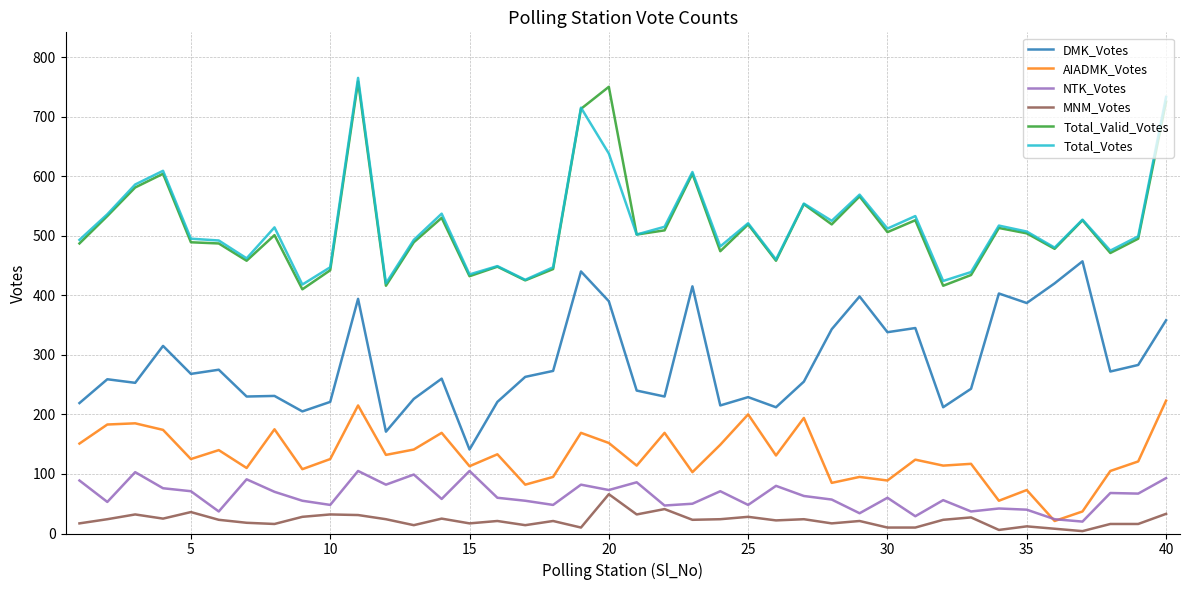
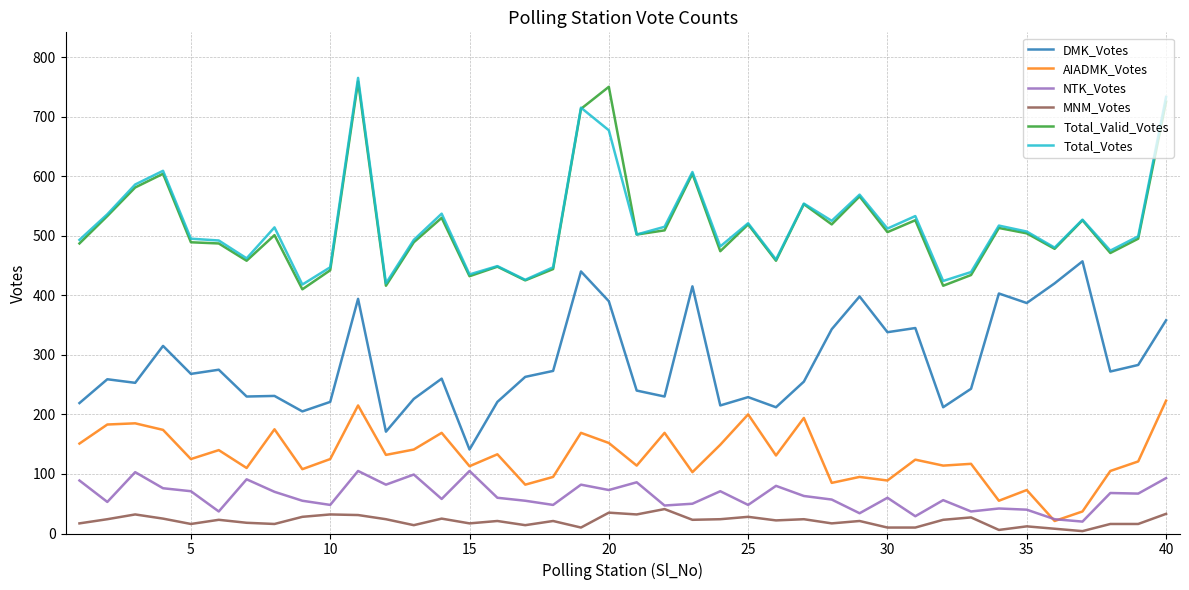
  {
    "DMK_Votes": {
      "5": 270,
      "10": 220,
      "15": 140,
      "20": 390,
      "25": 230,
      "30": 340,
      "35": 390,
      "40": 360
    },
    "AIADMK_Votes": {
      "5": 130,
      "10": 130,
      "15": 110,
      "20": 150,
      "25": 200,
      "30": 90,
      "35": 70,
      "40": 220
    },
    "NTK_Votes": {
      "5": 70,
      "10": 50,
      "15": 110,
      "20": 70,
      "25": 50,
      "30": 60,
      "35": 40,
      "40": 90
    },
    "MNM_Votes": {
-     "5": 40,
+     "5": 20,
      "10": 30,
      "15": 20,
-     "20": 70,
+     "20": 40,
      "25": 30,
      "30": 10,
      "35": 10,
      "40": 30
    },
    "Total_Valid_Votes": {
      "5": 490,
      "10": 440,
      "20": 750,
      "30": 510
    },
    "Total_Votes": {
      "5": 500,
      "10": 450,
-     "20": 640,
+     "20": 680,
      "30": 510
    }
  }
